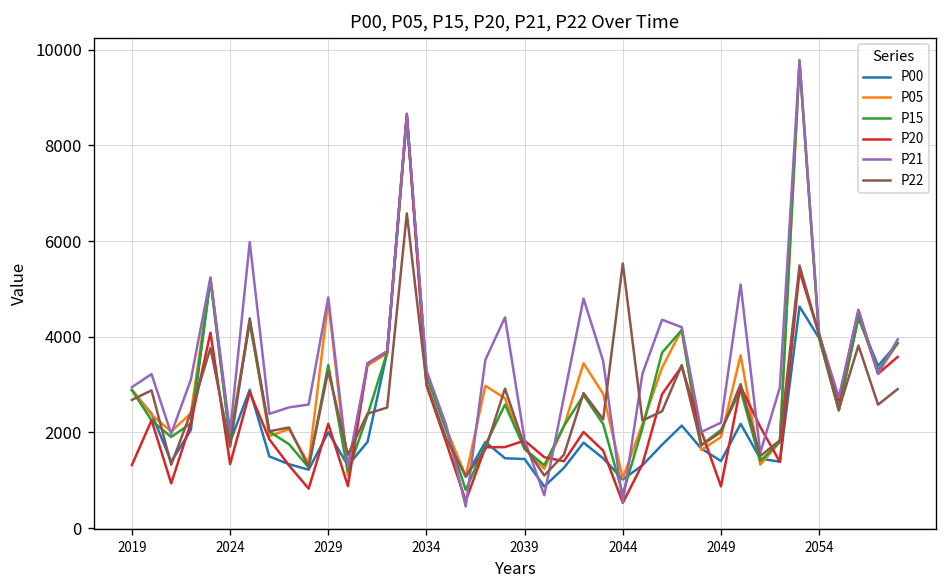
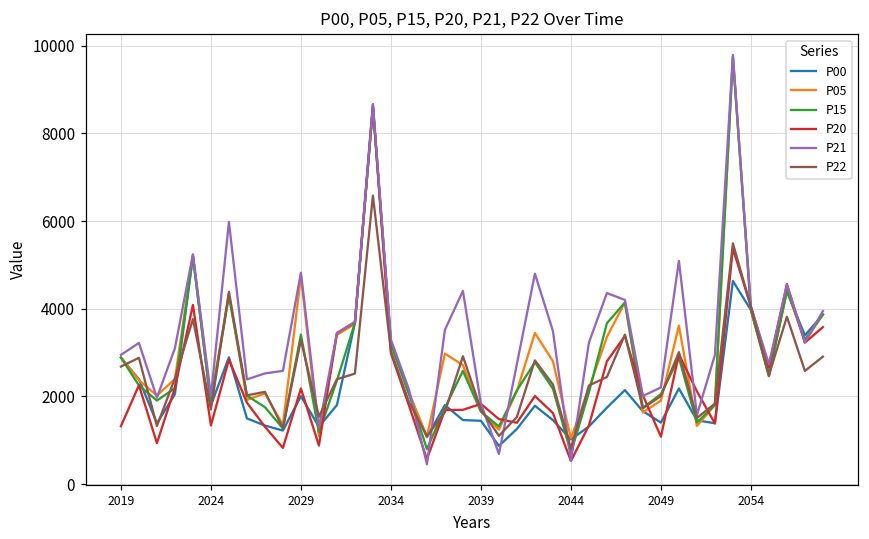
  {
    "P00": {
      "2024": 1800,
      "2029": 2000,
      "2039": 1400,
      "2049": 1400
    },
    "P05": {
      "2029": 4700,
      "2049": 1900
    },
    "P15": {
      "2029": 3400,
      "2044": 700
    },
    "P20": {
      "2019": 1300,
      "2024": 1300,
      "2029": 2200,
-     "2049": 900
+     "2049": 1100
    },
    "P21": {
      "2024": 2000,
      "2029": 4800,
      "2034": 3300,
      "2049": 2200
    },
    "P22": {
      "2019": 2700,
      "2024": 1700,
      "2029": 3300,
-     "2044": 5500
+     "2044": 800
    }
  }
